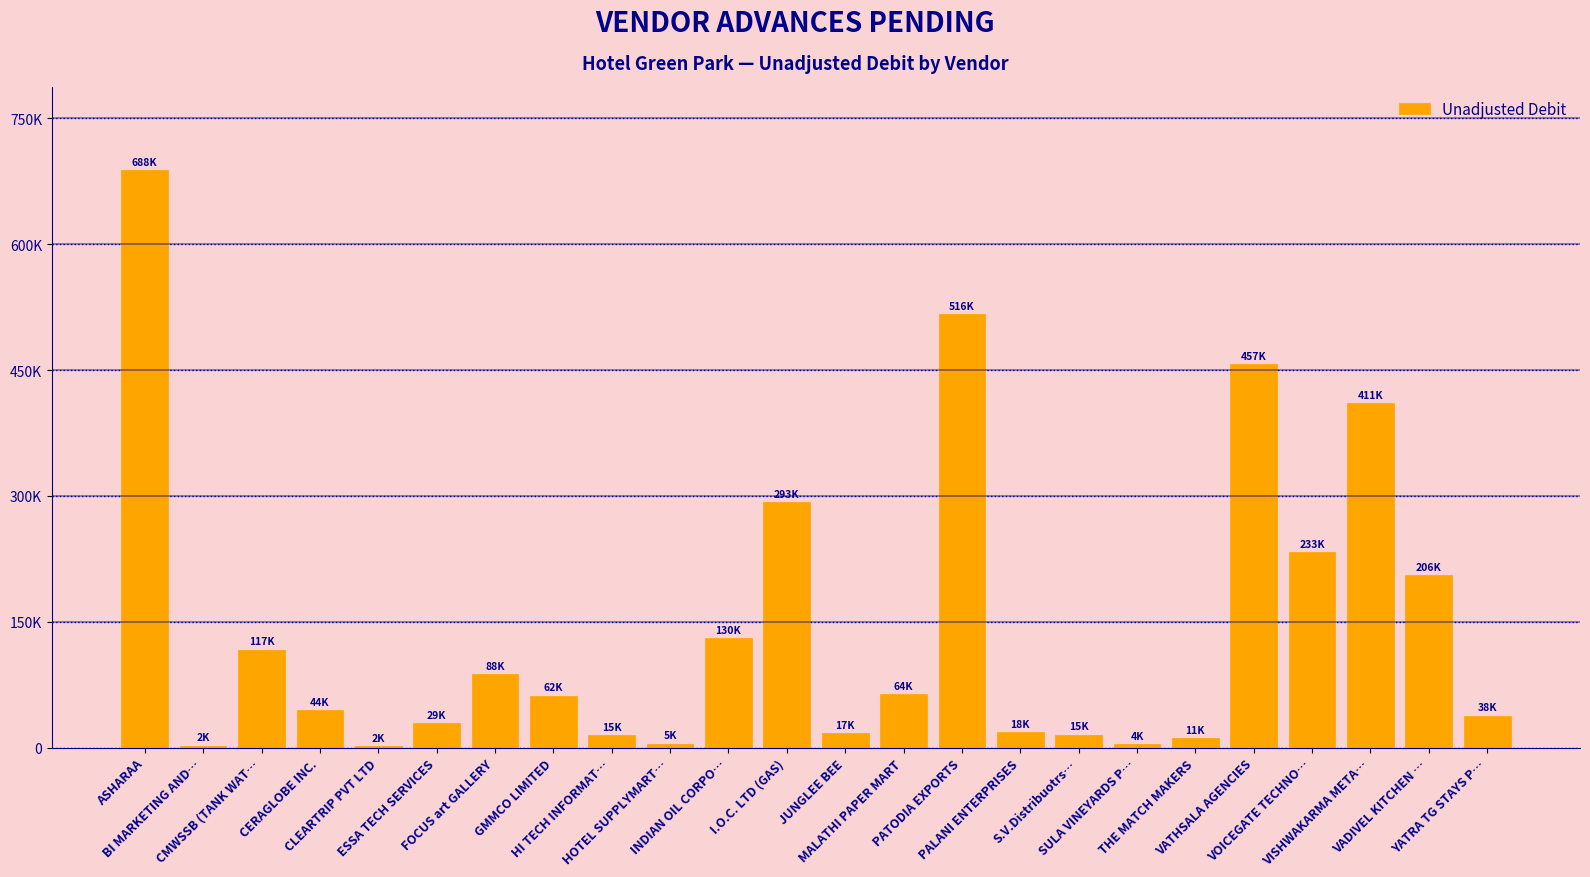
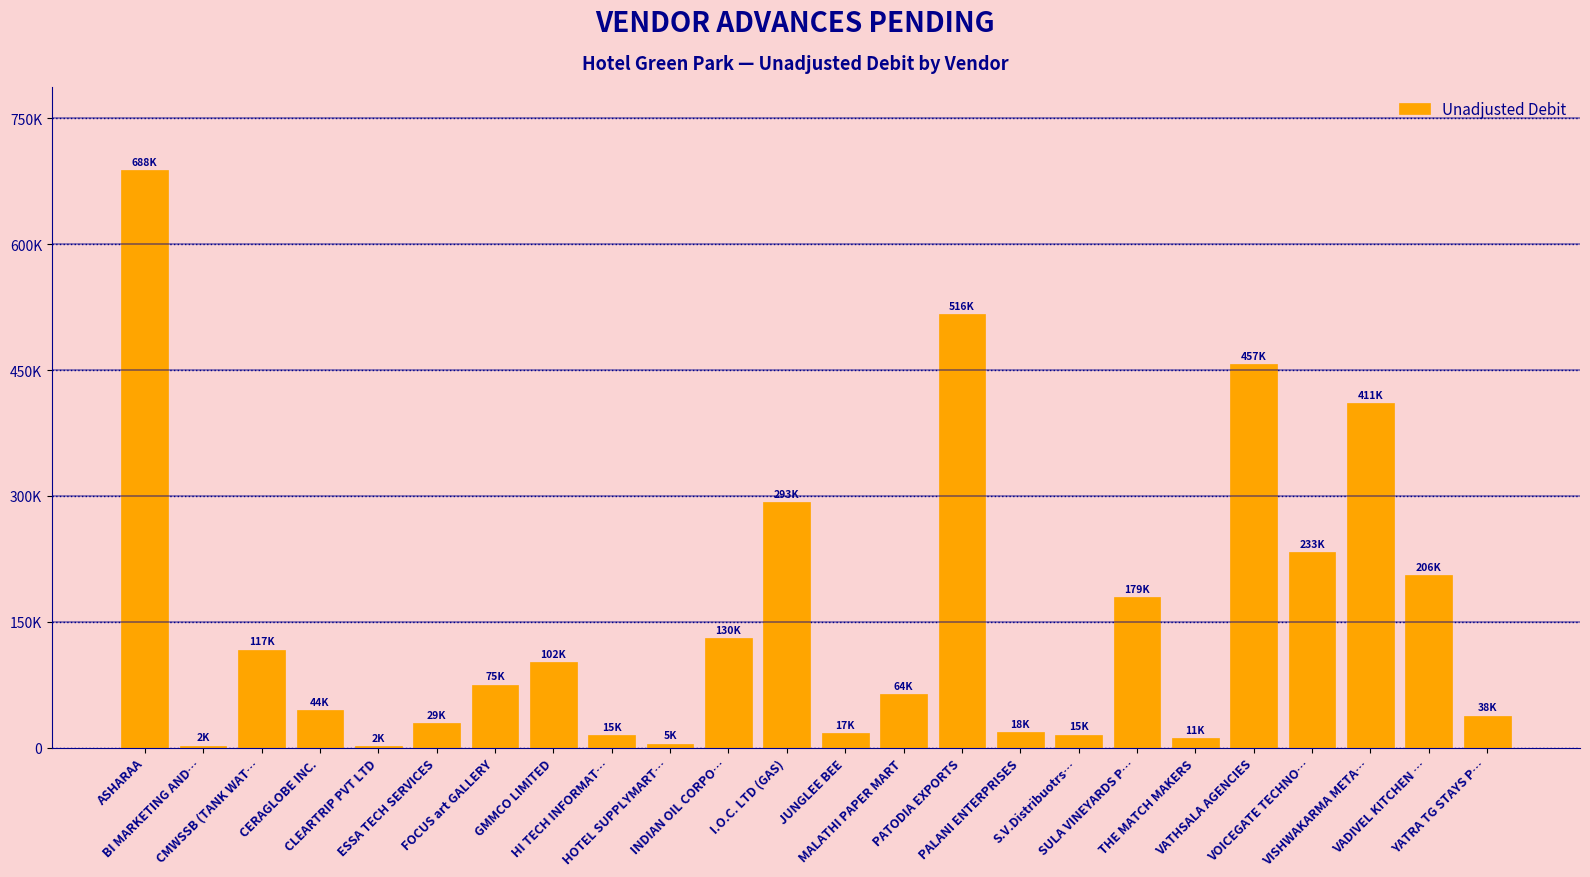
  {
    "ASHARAA": "688K",
    "BI MARKETING AND…": "2K",
    "CMWSSB (TANK WAT…": "117K",
    "CERAGLOBE INC.": "44K",
    "CLEARTRIP PVT LTD": "2K",
    "ESSA TECH SERVICES": "29K",
-   "FOCUS art GALLERY": "88K",
-   "GMMCO LIMITED": "62K",
+   "FOCUS art GALLERY": "75K",
+   "GMMCO LIMITED": "102K",
    "HI TECH INFORMAT…": "15K",
    "HOTEL SUPPLYMART…": "5K",
    "INDIAN OIL CORPO…": "130K",
    "I.O.C. LTD (GAS)": "293K",
    "JUNGLEE BEE": "17K",
    "MALATHI PAPER MART": "64K",
    "PATODIA EXPORTS": "516K",
    "PALANI ENTERPRISES": "18K",
    "S.V.Distribuotrs…": "15K",
-   "SULA VINEYARDS P…": "4K",
+   "SULA VINEYARDS P…": "179K",
    "THE MATCH MAKERS": "11K",
    "VATHSALA AGENCIES": "457K",
    "VOICEGATE TECHNO…": "233K",
    "VISHWAKARMA META…": "411K",
    "VADIVEL KITCHEN …": "206K",
    "YATRA TG STAYS P…": "38K"
  }
